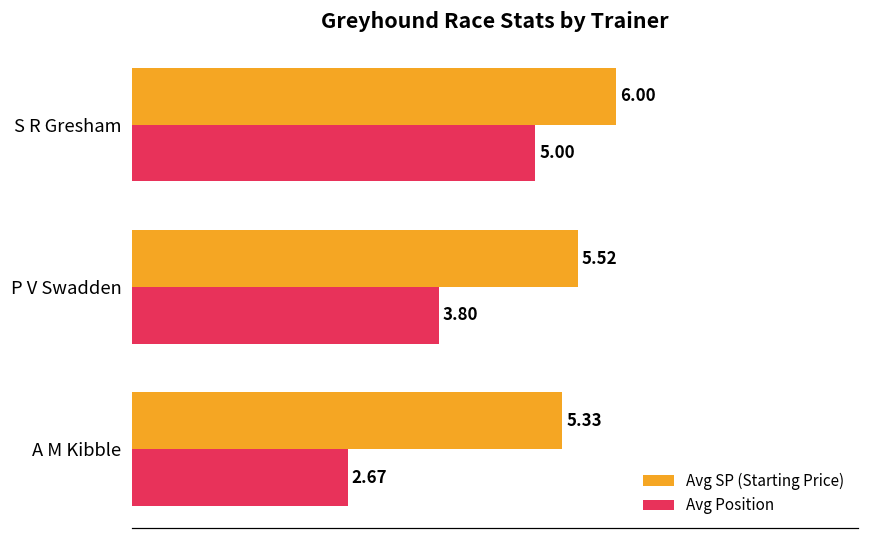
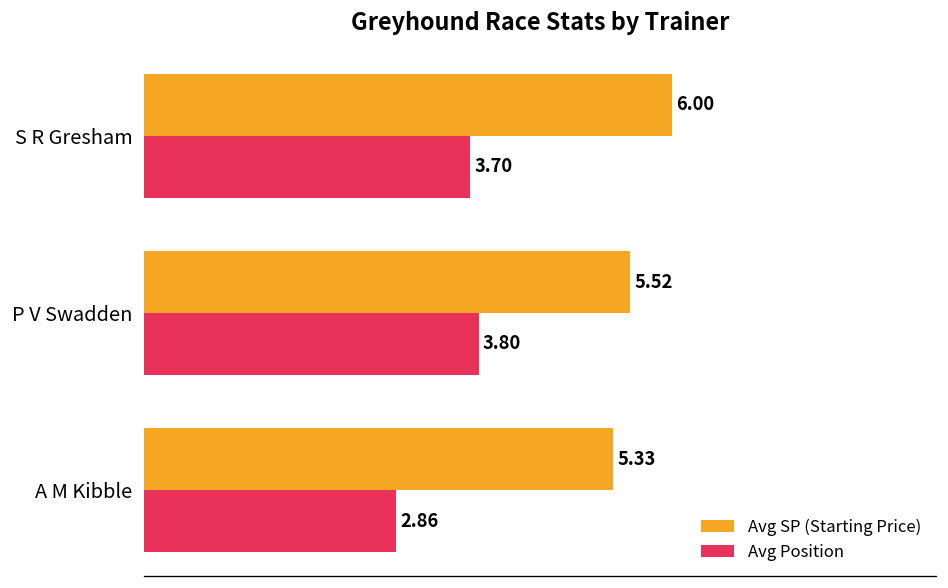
  {
    "Avg SP (Starting Price)": {
      "S R Gresham": 6.00,
      "P V Swadden": 5.52,
      "A M Kibble": 5.33
    },
    "Avg Position": {
-     "S R Gresham": 5.00,
+     "S R Gresham": 3.70,
      "P V Swadden": 3.80,
-     "A M Kibble": 2.67
+     "A M Kibble": 2.86
    }
  }
